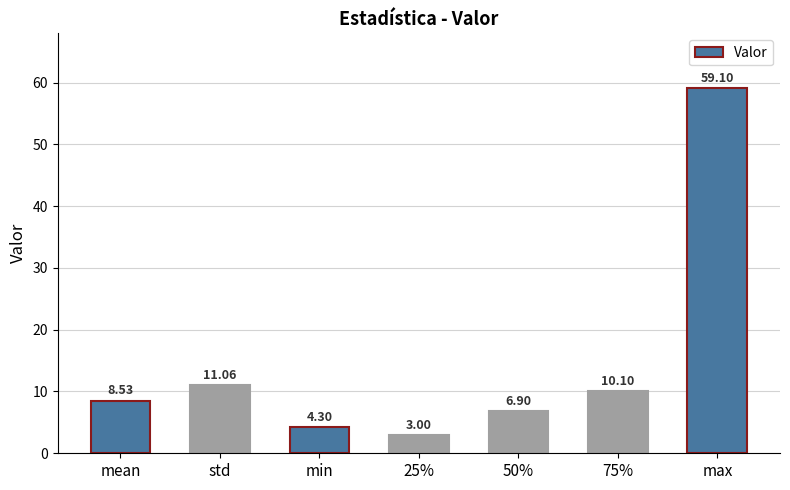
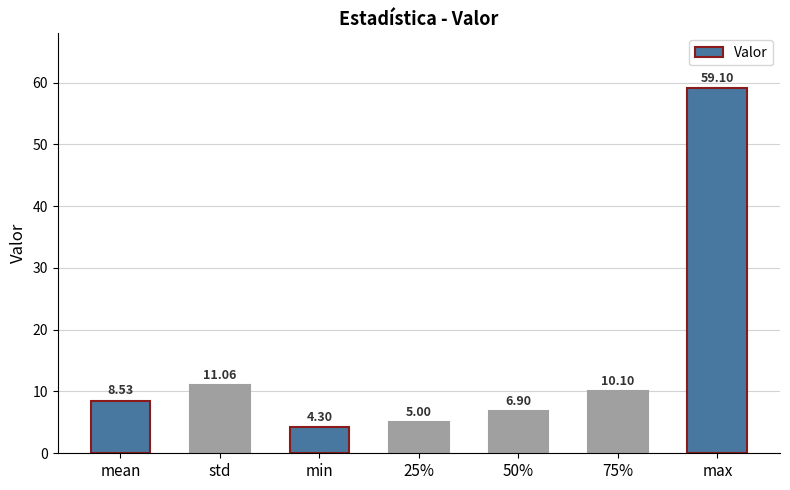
  {
    "mean": 8.53,
    "std": 11.06,
    "min": 4.30,
-   "25%": 3.00,
+   "25%": 5.00,
    "50%": 6.90,
    "75%": 10.10,
    "max": 59.10
  }
